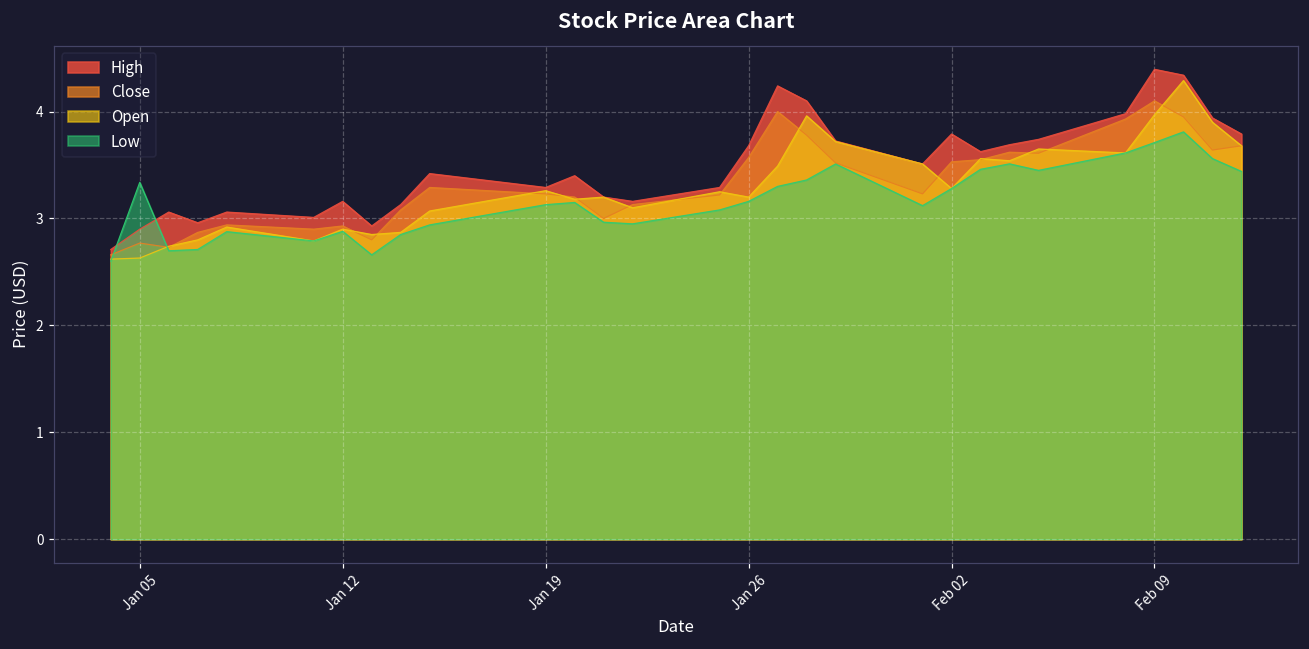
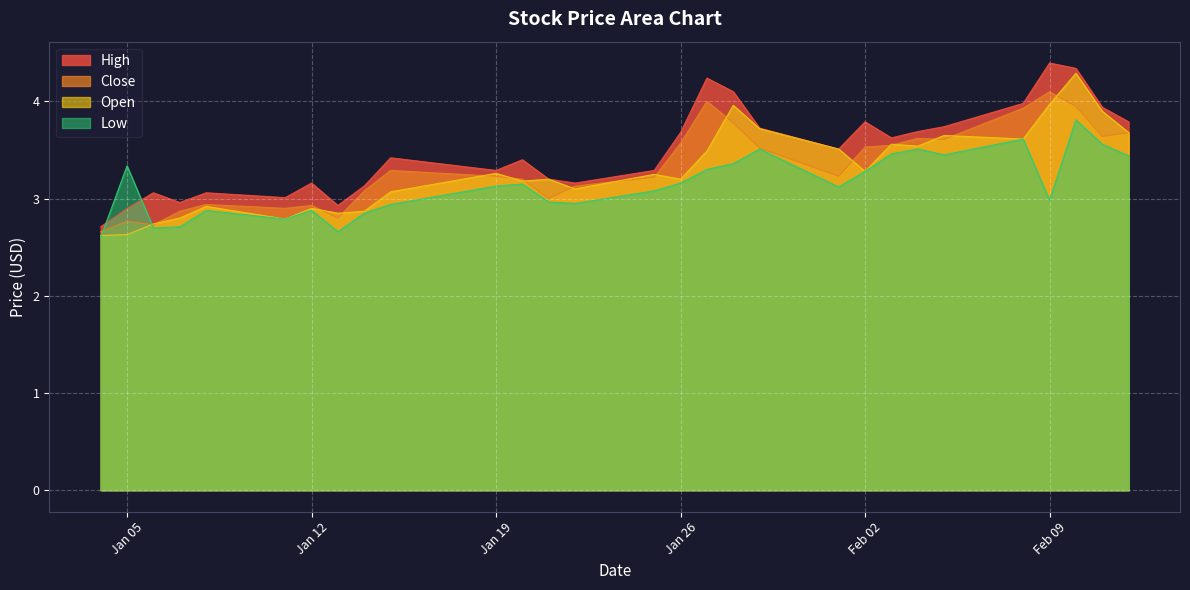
  {
    "Low": {
      "Jan 05": 3.3,
      "Jan 19": 3.1,
      "Jan 26": 3.2,
-     "Feb 09": 3.7
+     "Feb 09": 3.0
    }
  }
